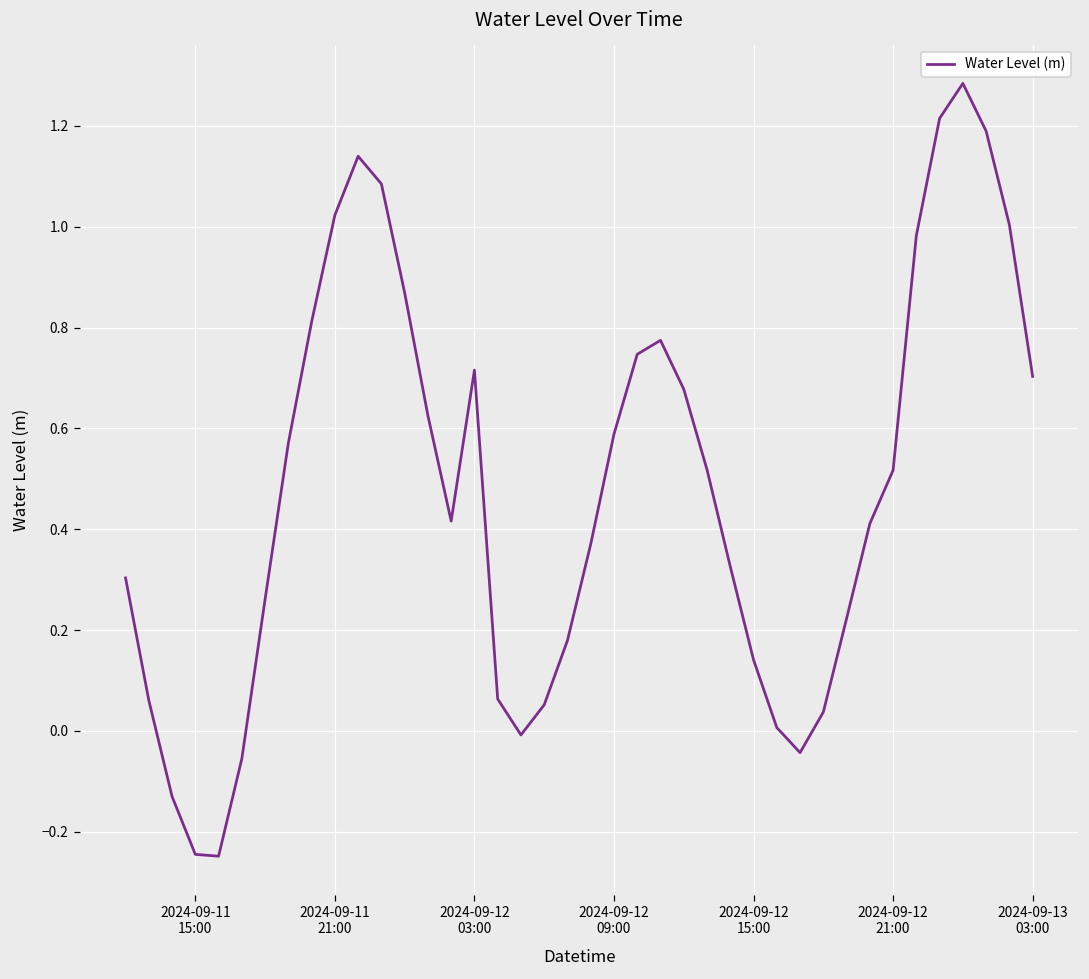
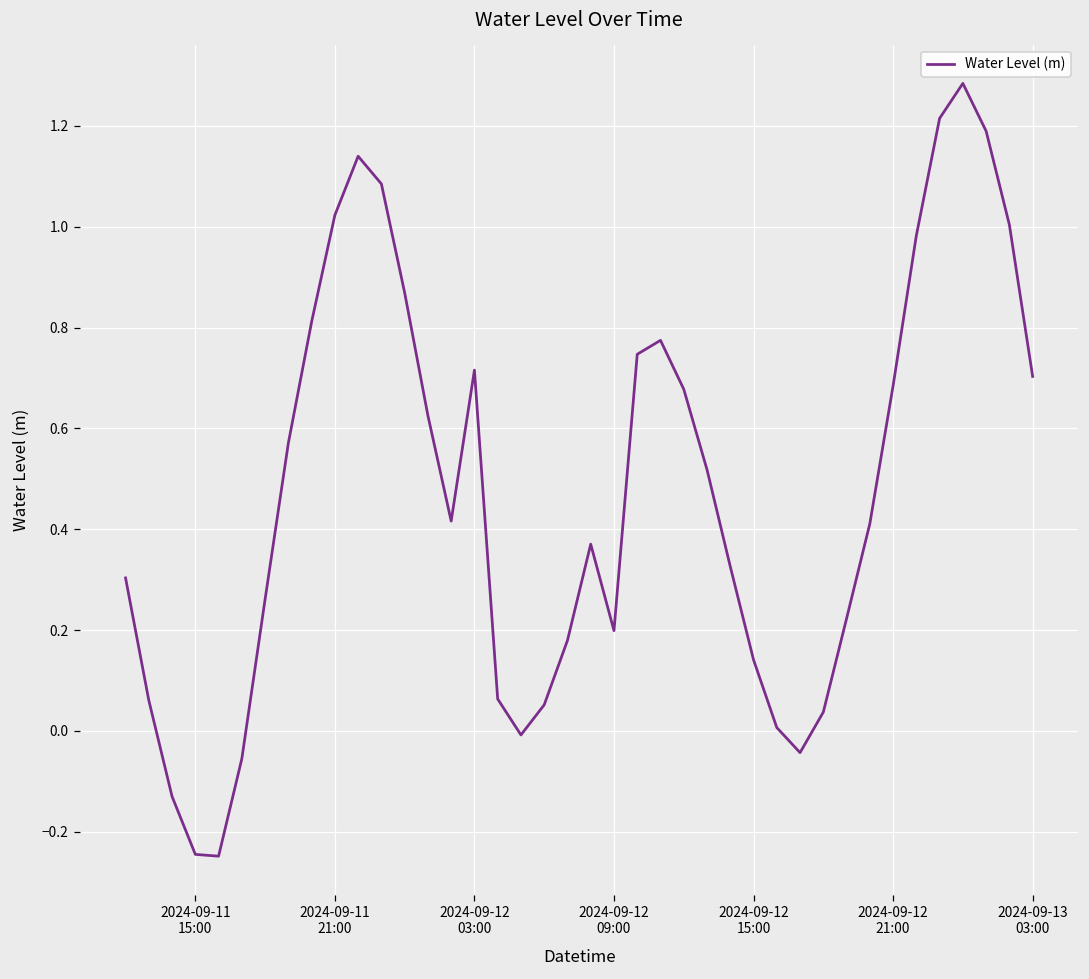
  {
    "2024-09-11 15:00": -0.25,
    "2024-09-11 21:00": 1.02,
    "2024-09-12 03:00": 0.72,
-   "2024-09-12 09:00": 0.59,
+   "2024-09-12 09:00": 0.20,
    "2024-09-12 15:00": 0.14,
-   "2024-09-12 21:00": 0.52,
+   "2024-09-12 21:00": 0.68,
    "2024-09-13 03:00": 0.70
  }
